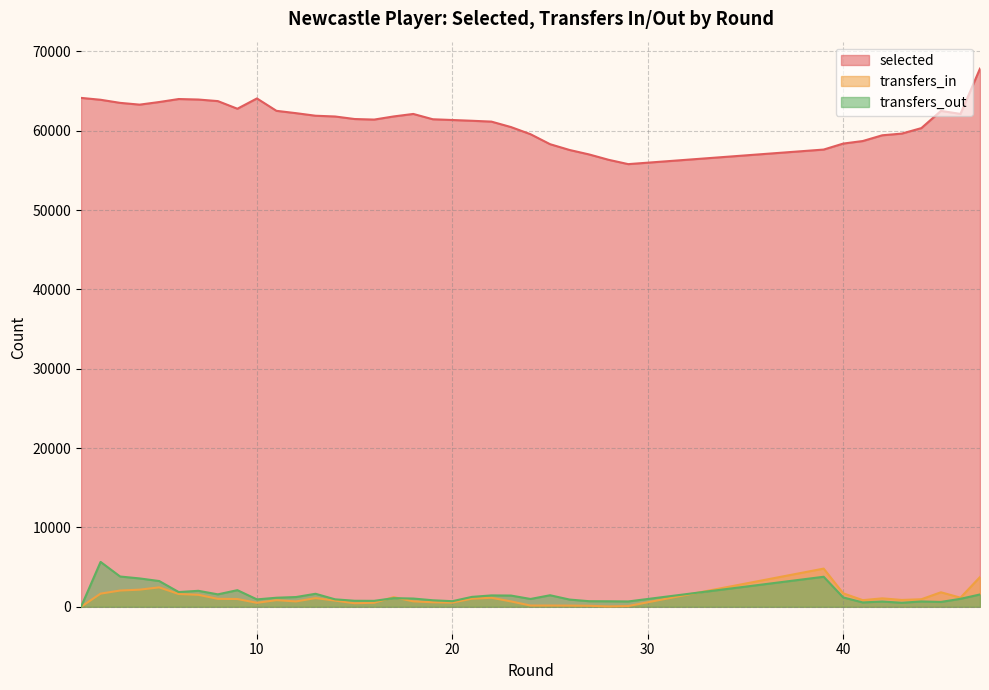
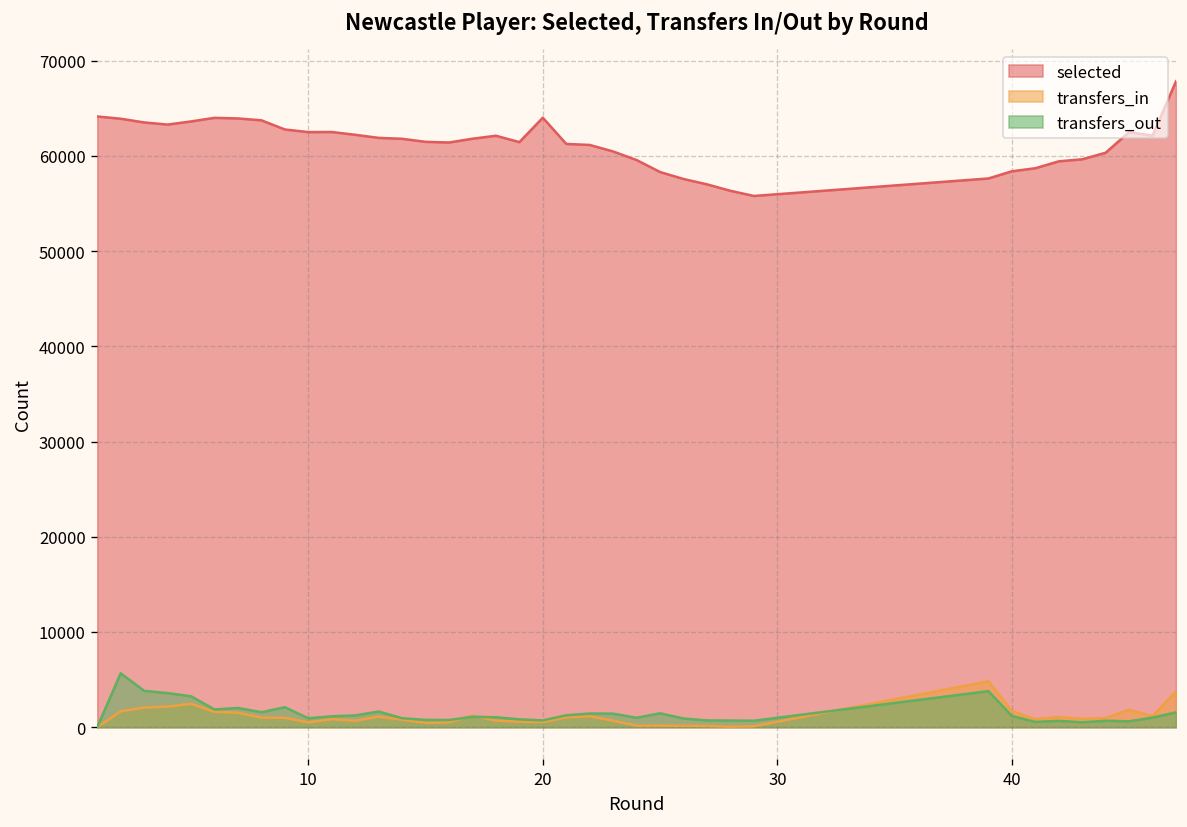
  {
    "selected": {
-     "10": 64000,
-     "20": 61000,
+     "10": 62000,
+     "20": 64000,
      "40": 58000
    },
    "transfers_in": {
      "10": 1000,
      "40": 2000
    },
    "transfers_out": {
      "10": 1000,
      "40": 1000
    }
  }
